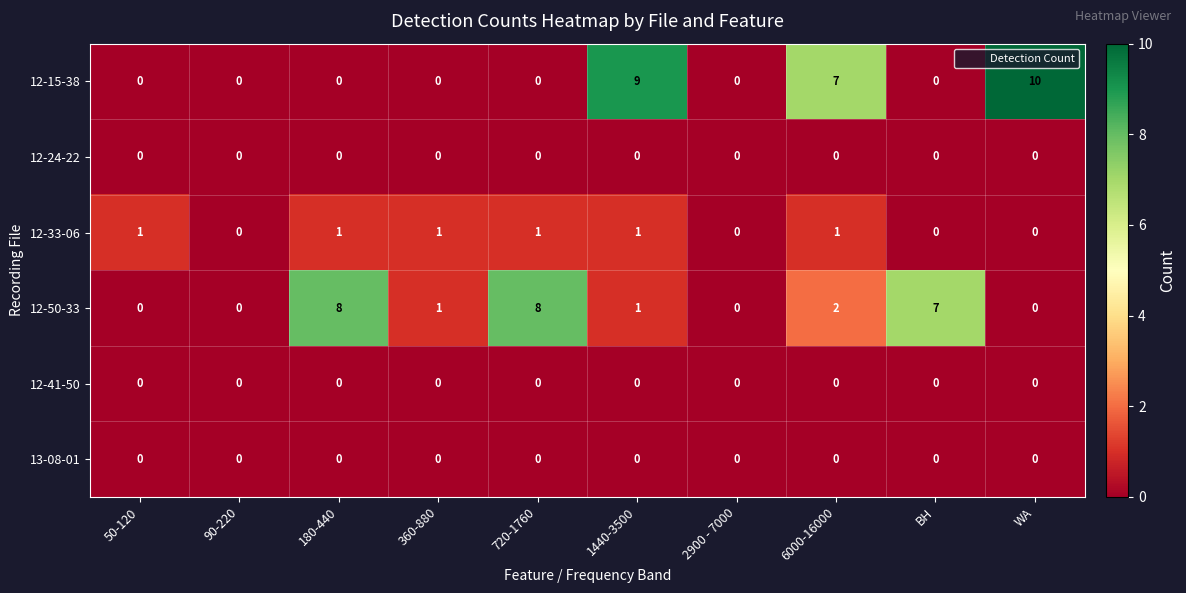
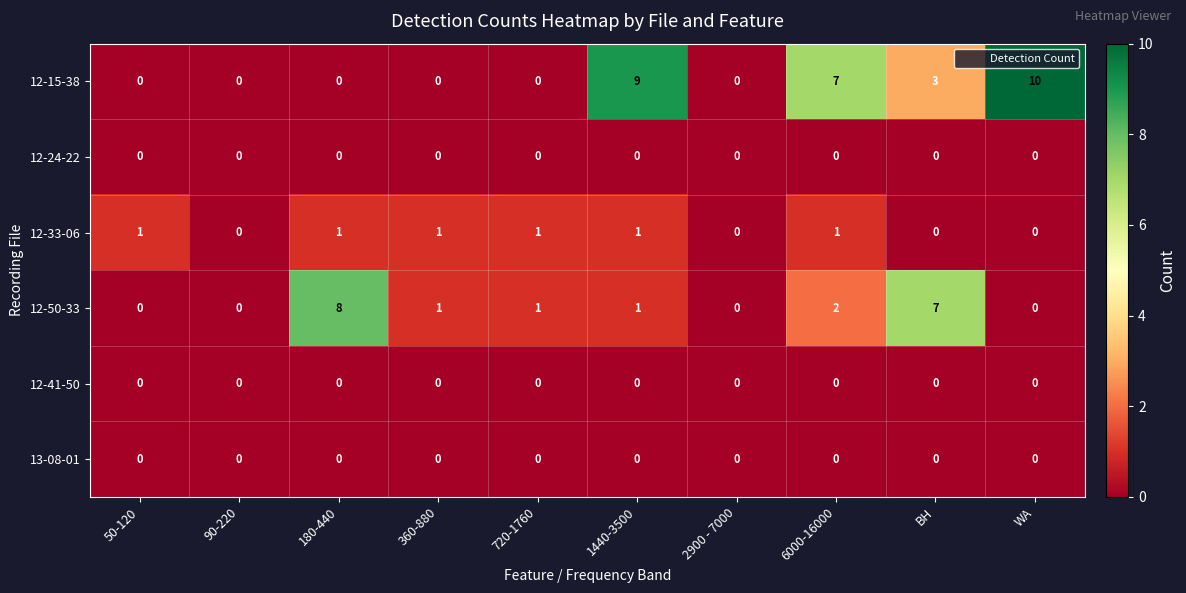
  {
    "12-15-38": {
      "50-120": 0,
      "90-220": 0,
      "180-440": 0,
      "360-880": 0,
      "720-1760": 0,
      "1440-3500": 9,
      "2900 - 7000": 0,
      "6000-16000": 7,
-     "BH": 0,
+     "BH": 3,
      "WA": 10
    },
    "12-24-22": {
      "50-120": 0,
      "90-220": 0,
      "180-440": 0,
      "360-880": 0,
      "720-1760": 0,
      "1440-3500": 0,
      "2900 - 7000": 0,
      "6000-16000": 0,
      "BH": 0,
      "WA": 0
    },
    "12-33-06": {
      "50-120": 1,
      "90-220": 0,
      "180-440": 1,
      "360-880": 1,
      "720-1760": 1,
      "1440-3500": 1,
      "2900 - 7000": 0,
      "6000-16000": 1,
      "BH": 0,
      "WA": 0
    },
    "12-50-33": {
      "50-120": 0,
      "90-220": 0,
      "180-440": 8,
      "360-880": 1,
-     "720-1760": 8,
+     "720-1760": 1,
      "1440-3500": 1,
      "2900 - 7000": 0,
      "6000-16000": 2,
      "BH": 7,
      "WA": 0
    },
    "12-41-50": {
      "50-120": 0,
      "90-220": 0,
      "180-440": 0,
      "360-880": 0,
      "720-1760": 0,
      "1440-3500": 0,
      "2900 - 7000": 0,
      "6000-16000": 0,
      "BH": 0,
      "WA": 0
    },
    "13-08-01": {
      "50-120": 0,
      "90-220": 0,
      "180-440": 0,
      "360-880": 0,
      "720-1760": 0,
      "1440-3500": 0,
      "2900 - 7000": 0,
      "6000-16000": 0,
      "BH": 0,
      "WA": 0
    }
  }
